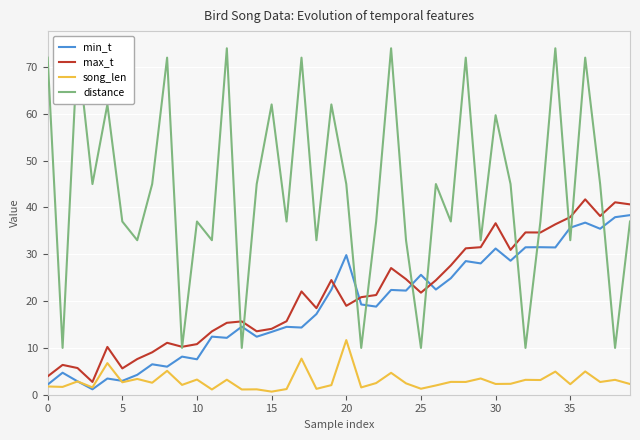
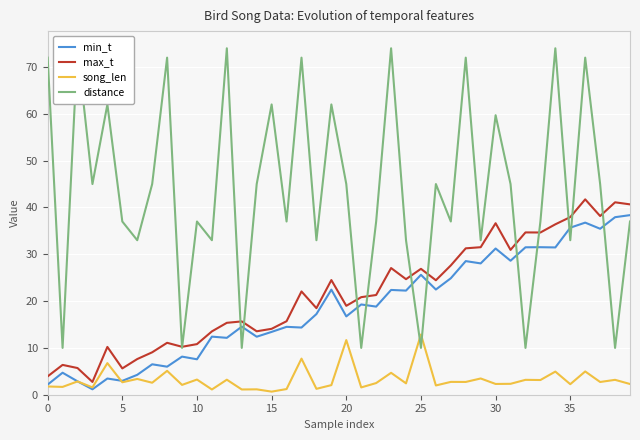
  {
    "min_t": {
      "10": 8,
      "15": 13,
-     "20": 30,
+     "20": 17,
      "25": 26,
      "30": 31,
      "35": 36
    },
    "max_t": {
      "0": 4,
      "5": 6,
      "10": 11,
      "15": 14,
      "20": 19,
-     "25": 22,
+     "25": 27,
      "30": 37,
      "35": 38
    },
    "song_len": {
      "10": 3,
      "15": 1,
      "20": 12,
-     "25": 1,
+     "25": 13,
      "30": 2,
      "35": 2
    },
    "distance": {
      "0": 72,
      "5": 37,
      "10": 37,
      "15": 62,
      "20": 45,
      "25": 10,
      "30": 60,
      "35": 33
    }
  }
